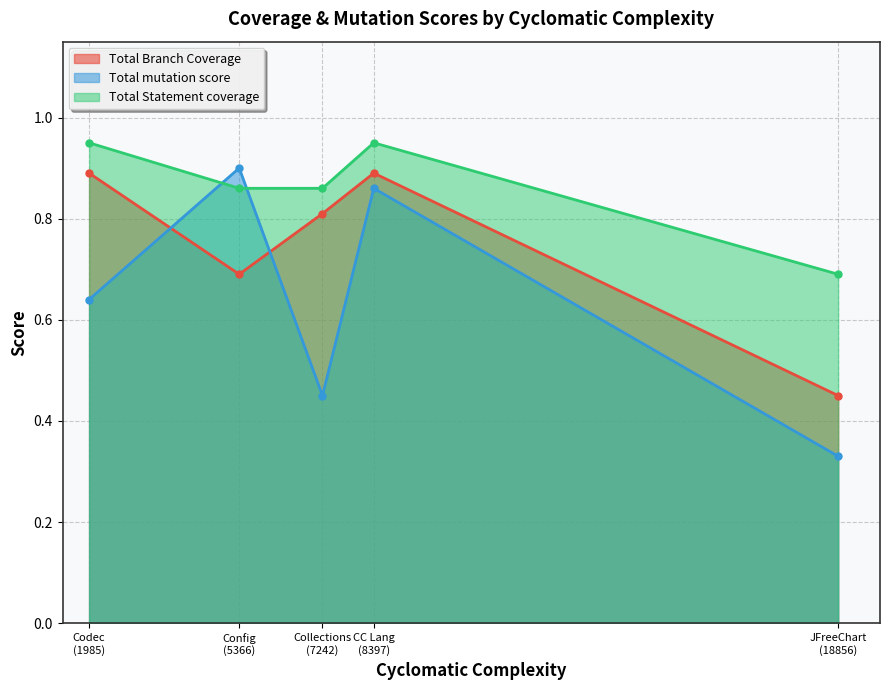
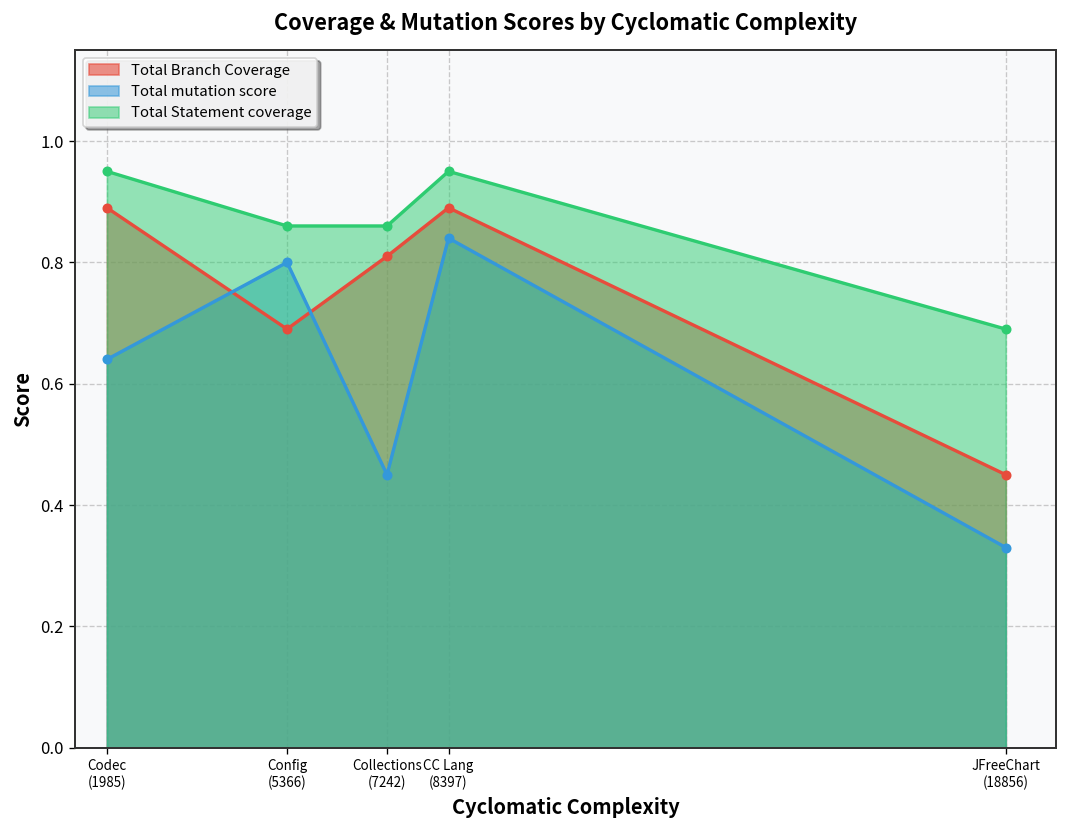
  {
    "Total Branch Coverage": {
      "Codec (1985)": 0.89,
      "Config (5366)": 0.69,
      "Collections (7242)": 0.81,
      "CC Lang (8397)": 0.89,
      "JFreeChart (18856)": 0.45
    },
    "Total mutation score": {
      "Codec (1985)": 0.64,
-     "Config (5366)": 0.9,
+     "Config (5366)": 0.8,
      "Collections (7242)": 0.45,
-     "CC Lang (8397)": 0.86,
+     "CC Lang (8397)": 0.84,
      "JFreeChart (18856)": 0.33
    },
    "Total Statement coverage": {
      "Codec (1985)": 0.95,
      "Config (5366)": 0.86,
      "Collections (7242)": 0.86,
      "CC Lang (8397)": 0.95,
      "JFreeChart (18856)": 0.69
    }
  }
